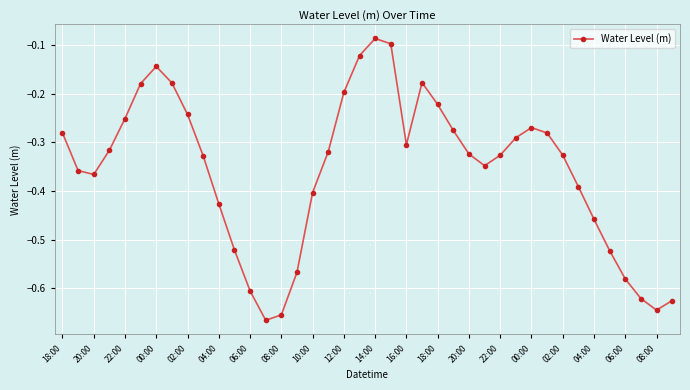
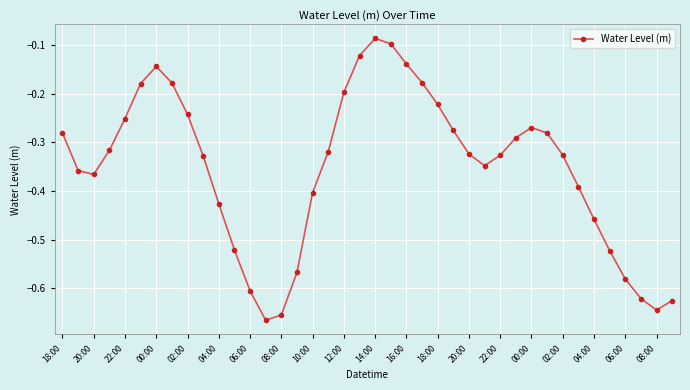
  {
    "10:00": -0.40,
    "12:00": -0.20,
    "14:00": -0.09,
-   "16:00": -0.30
+   "16:00": -0.14
  }
